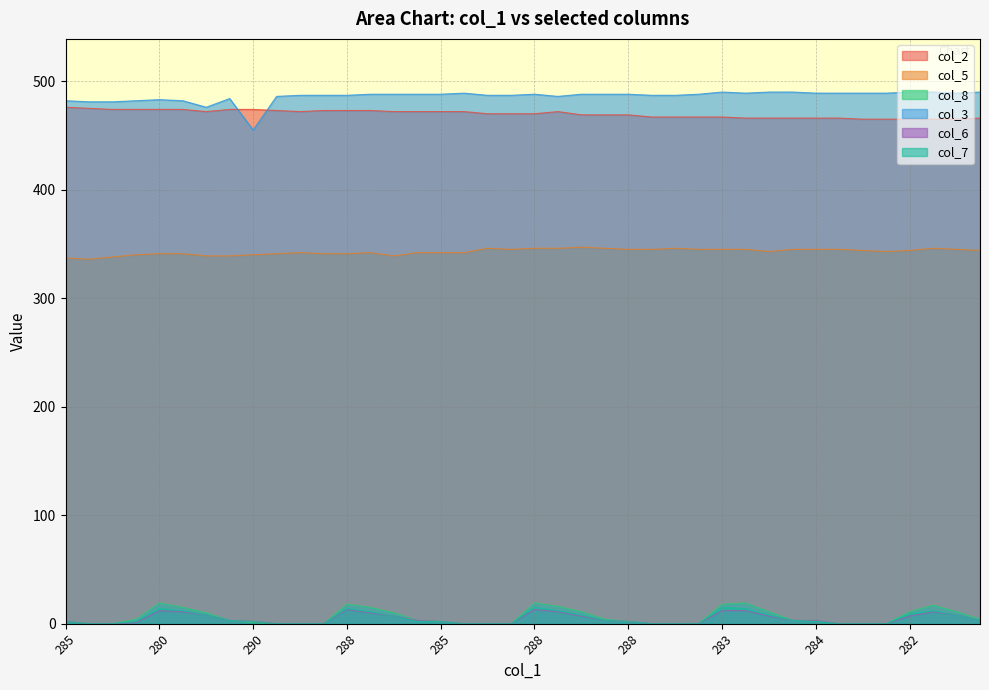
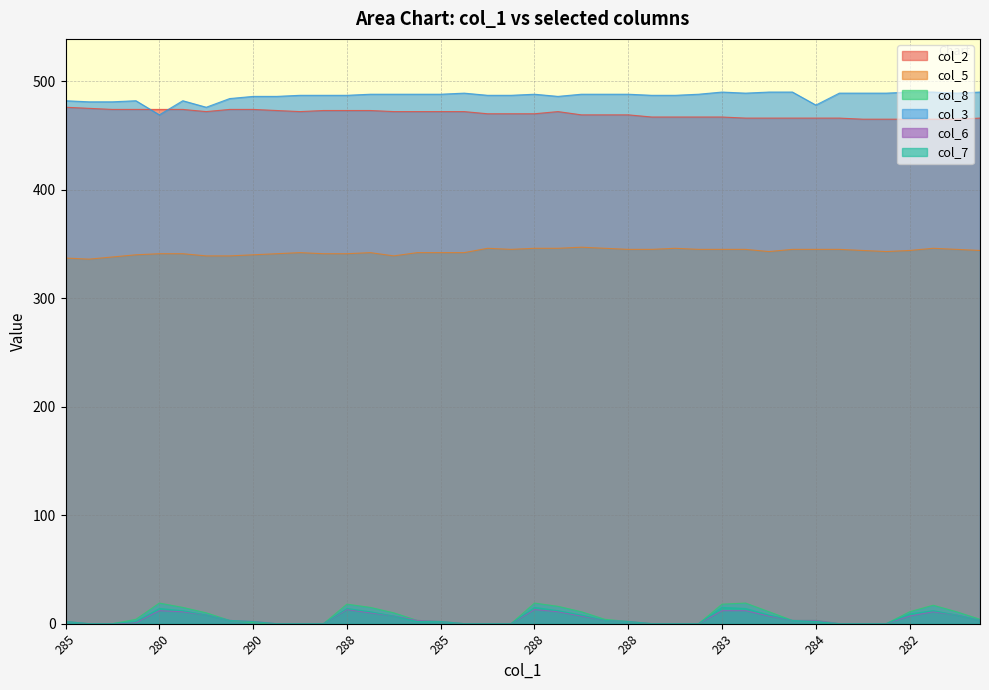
  {
    "col_3": {
-     "280": 483,
-     "290": 455,
+     "280": 469,
+     "290": 486,
      "283": 490,
-     "284": 489
+     "284": 478
    },
    "col_6": {
      "283": 12
    }
  }
